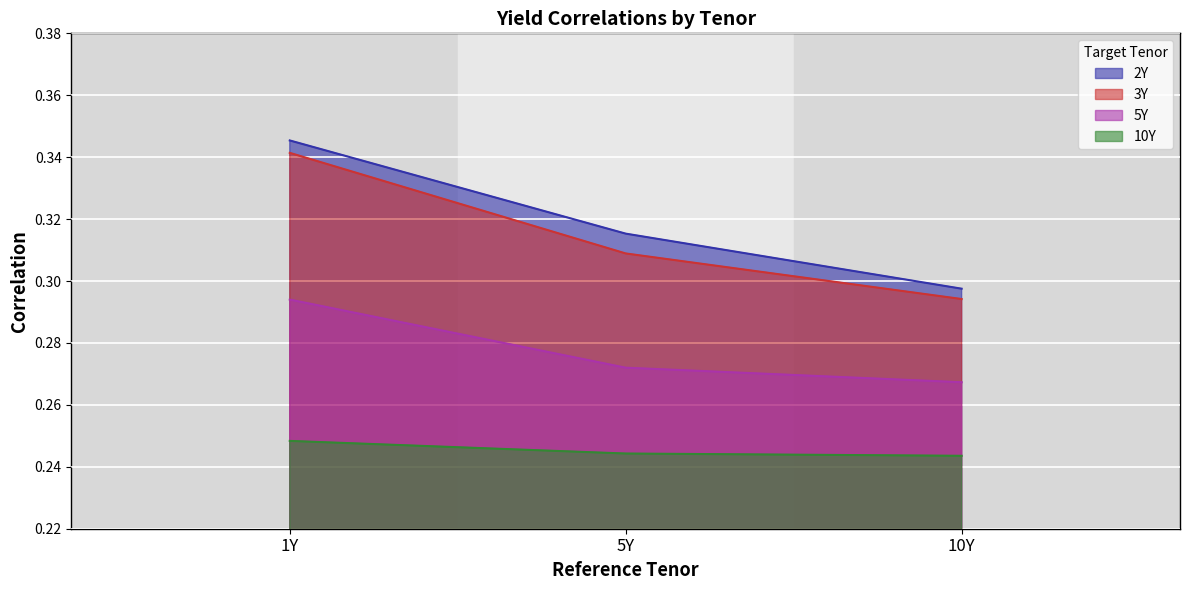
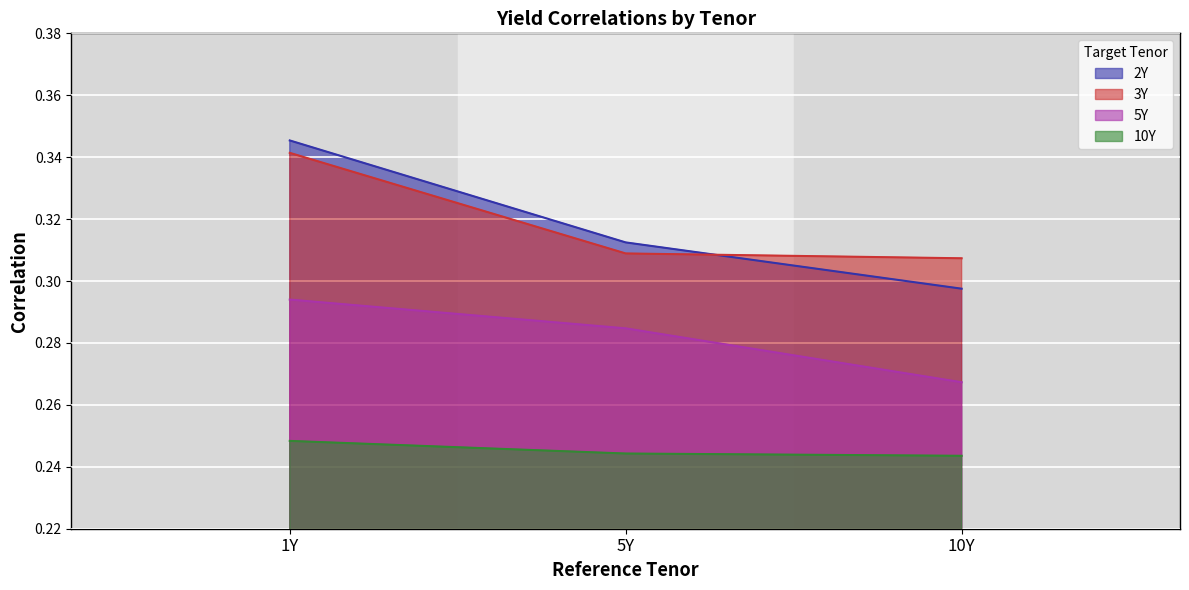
  {
    "2Y": {
      "1Y": 0.345,
-     "5Y": 0.315,
+     "5Y": 0.312,
      "10Y": 0.298
    },
    "3Y": {
      "1Y": 0.341,
      "5Y": 0.309,
-     "10Y": 0.294
+     "10Y": 0.307
    },
    "5Y": {
      "1Y": 0.294,
-     "5Y": 0.272,
+     "5Y": 0.285,
      "10Y": 0.267
    },
    "10Y": {
      "1Y": 0.248,
      "5Y": 0.244,
      "10Y": 0.244
    }
  }
